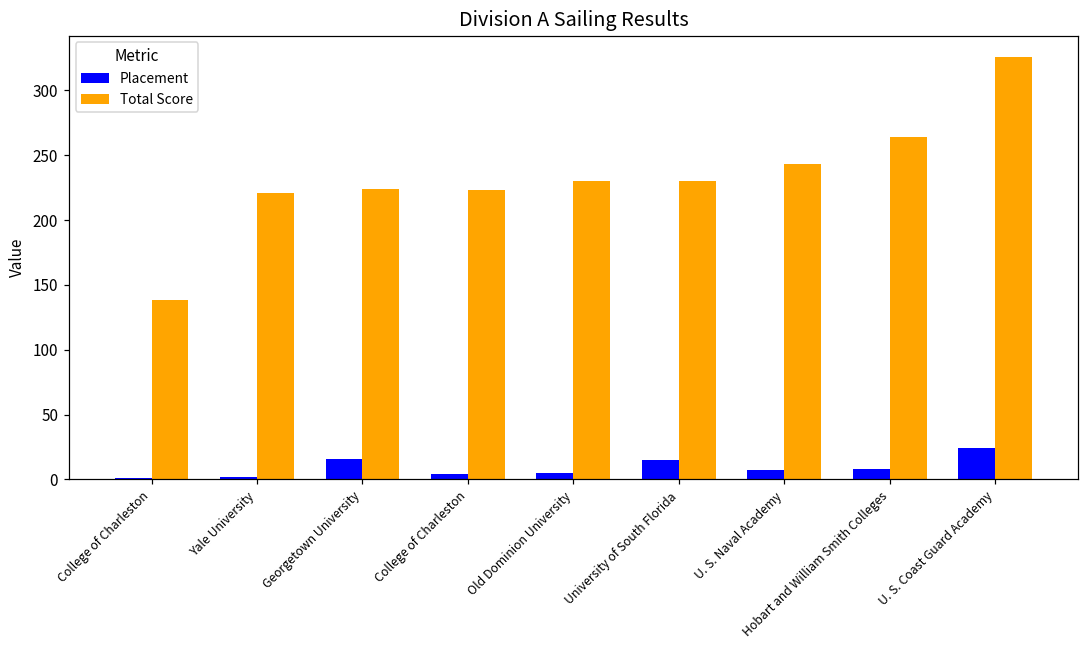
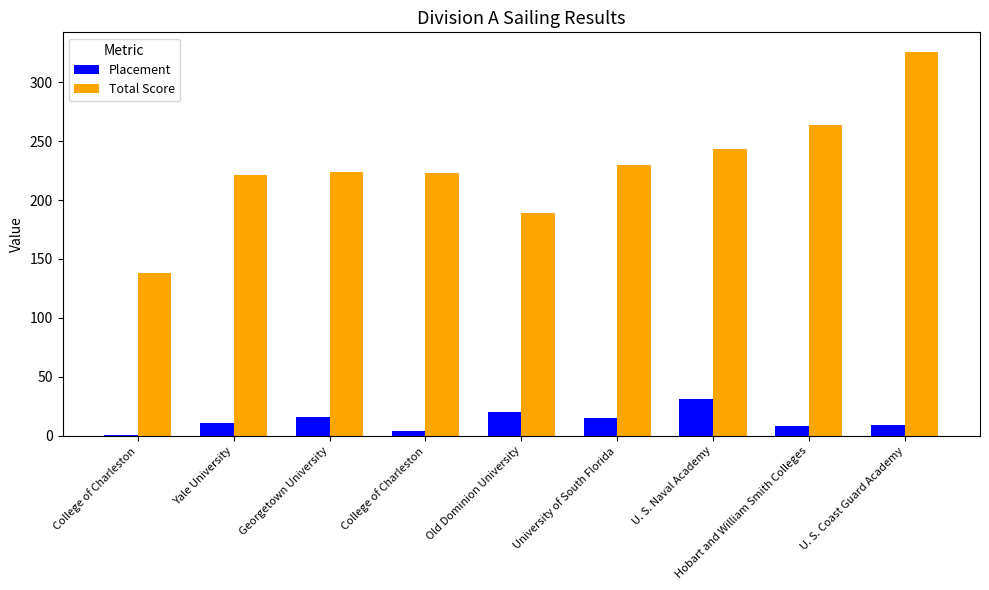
  {
    "Placement": {
-     "Yale University": 2,
+     "Yale University": 11,
      "Georgetown University": 16,
-     "Old Dominion University": 5,
+     "Old Dominion University": 20,
      "University of South Florida": 15,
-     "U. S. Naval Academy": 7,
+     "U. S. Naval Academy": 31,
      "Hobart and William Smith Colleges": 8,
-     "U. S. Coast Guard Academy": 24
+     "U. S. Coast Guard Academy": 9
    },
    "Total Score": {
      "Yale University": 221,
      "Georgetown University": 224,
-     "Old Dominion University": 230,
+     "Old Dominion University": 189,
      "University of South Florida": 230,
      "U. S. Naval Academy": 243,
      "Hobart and William Smith Colleges": 264,
      "U. S. Coast Guard Academy": 326
    }
  }
